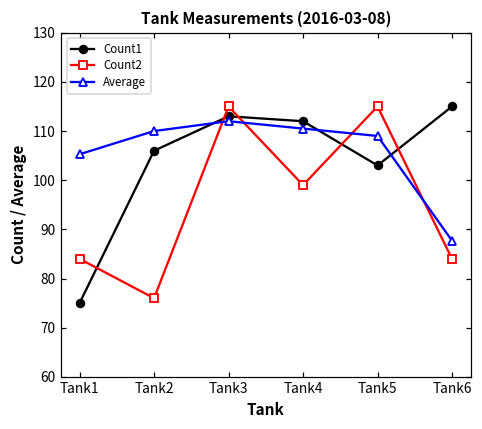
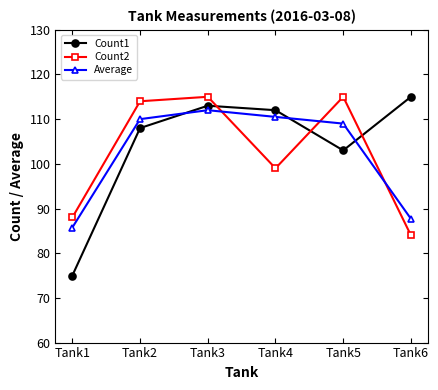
  {
    "Count1": {
      "Tank1": 75,
-     "Tank2": 106,
+     "Tank2": 108,
      "Tank3": 113,
      "Tank4": 112,
      "Tank5": 103,
      "Tank6": 115
    },
    "Count2": {
-     "Tank1": 84,
-     "Tank2": 76,
+     "Tank1": 88,
+     "Tank2": 114,
      "Tank3": 115,
      "Tank4": 99,
      "Tank5": 115,
      "Tank6": 84
    },
    "Average": {
-     "Tank1": 105,
+     "Tank1": 86,
      "Tank2": 110,
      "Tank3": 112,
      "Tank4": 111,
      "Tank5": 109,
      "Tank6": 88
    }
  }
